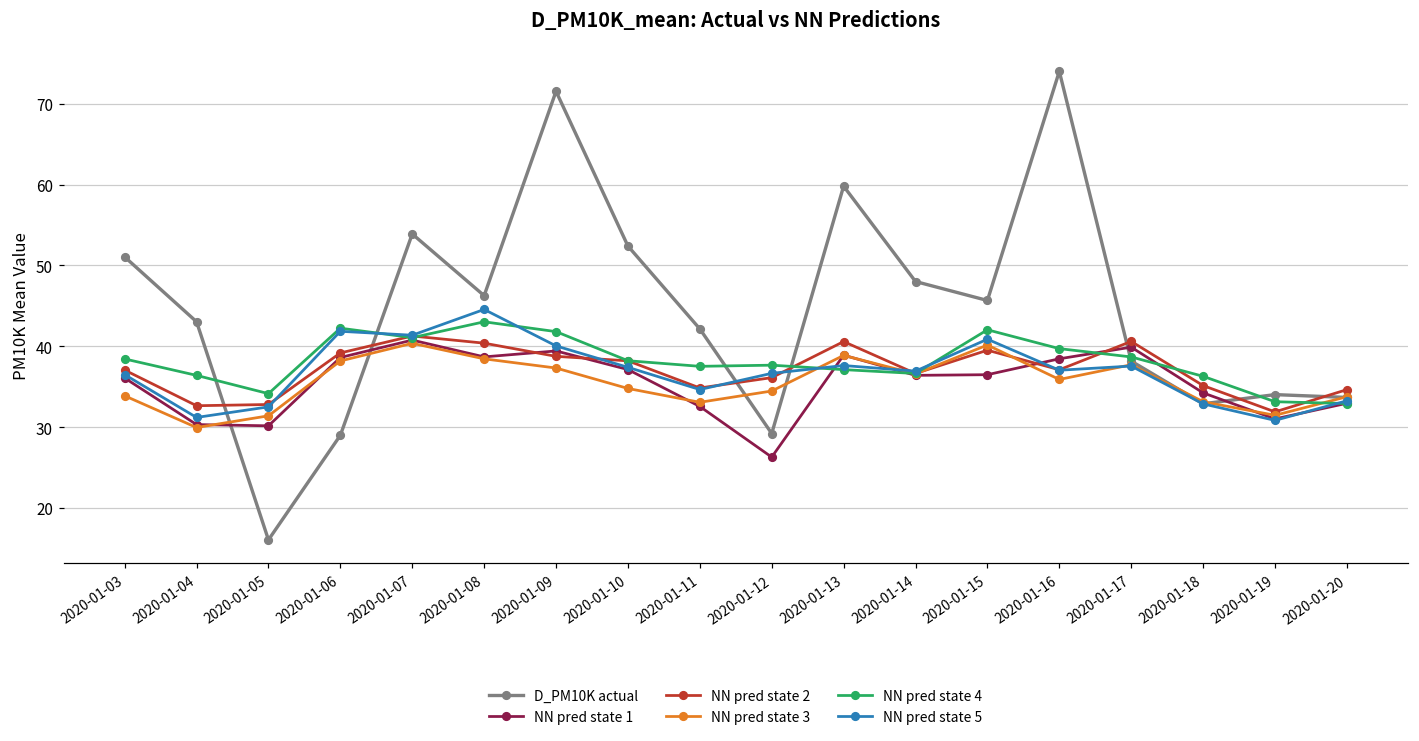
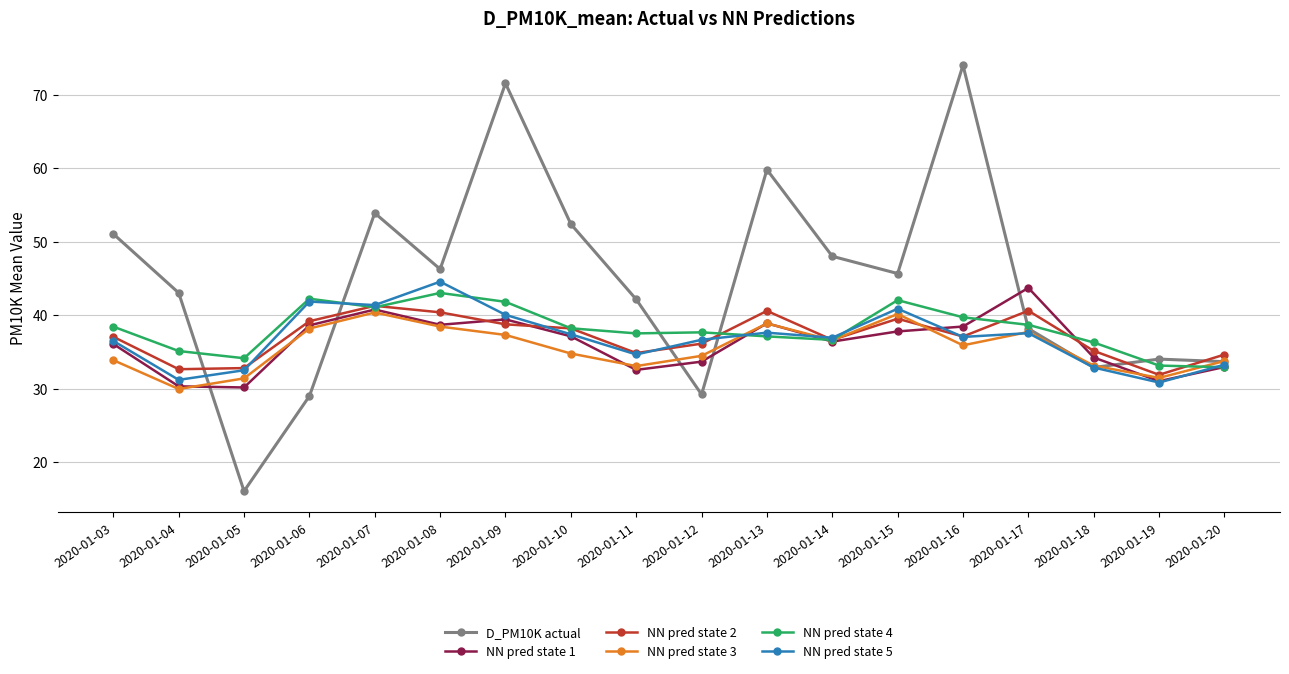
  {
    "D_PM10K actual": {
      "2020-01-03": 51,
      "2020-01-04": 43,
      "2020-01-05": 16,
      "2020-01-06": 29,
      "2020-01-07": 54,
      "2020-01-08": 46,
      "2020-01-09": 72,
      "2020-01-10": 52,
      "2020-01-11": 42,
      "2020-01-12": 29,
      "2020-01-13": 60,
      "2020-01-14": 48,
      "2020-01-15": 46,
      "2020-01-16": 74,
      "2020-01-17": 38,
      "2020-01-19": 34
    },
    "NN pred state 1": {
      "2020-01-03": 36,
      "2020-01-04": 30,
      "2020-01-05": 30,
      "2020-01-06": 39,
      "2020-01-09": 39,
      "2020-01-11": 33,
-     "2020-01-12": 26,
-     "2020-01-15": 36,
+     "2020-01-12": 34,
+     "2020-01-15": 38,
      "2020-01-16": 38,
-     "2020-01-17": 40,
+     "2020-01-17": 44,
      "2020-01-18": 34
    },
    "NN pred state 2": {
      "2020-01-03": 37,
      "2020-01-04": 33,
      "2020-01-06": 39,
      "2020-01-08": 40,
      "2020-01-09": 39,
      "2020-01-12": 36,
      "2020-01-13": 41,
      "2020-01-15": 40,
      "2020-01-17": 41,
      "2020-01-18": 35,
      "2020-01-19": 32,
      "2020-01-20": 35
    },
    "NN pred state 3": {
      "2020-01-03": 34,
      "2020-01-04": 30,
      "2020-01-05": 31,
      "2020-01-06": 38,
      "2020-01-07": 40,
      "2020-01-09": 37,
      "2020-01-10": 35,
      "2020-01-11": 33,
      "2020-01-12": 34,
      "2020-01-15": 40,
      "2020-01-16": 36,
      "2020-01-19": 31
    },
    "NN pred state 4": {
      "2020-01-03": 38,
-     "2020-01-04": 36,
+     "2020-01-04": 35,
      "2020-01-05": 34,
      "2020-01-06": 42,
      "2020-01-08": 43,
      "2020-01-09": 42,
      "2020-01-11": 38,
      "2020-01-12": 38,
      "2020-01-13": 37,
      "2020-01-15": 42,
      "2020-01-16": 40,
      "2020-01-17": 39,
      "2020-01-18": 36,
      "2020-01-19": 33
    },
    "NN pred state 5": {
      "2020-01-03": 36,
      "2020-01-04": 31,
      "2020-01-06": 42,
      "2020-01-08": 45,
      "2020-01-09": 40,
      "2020-01-12": 37,
      "2020-01-13": 38,
      "2020-01-15": 41
    }
  }
